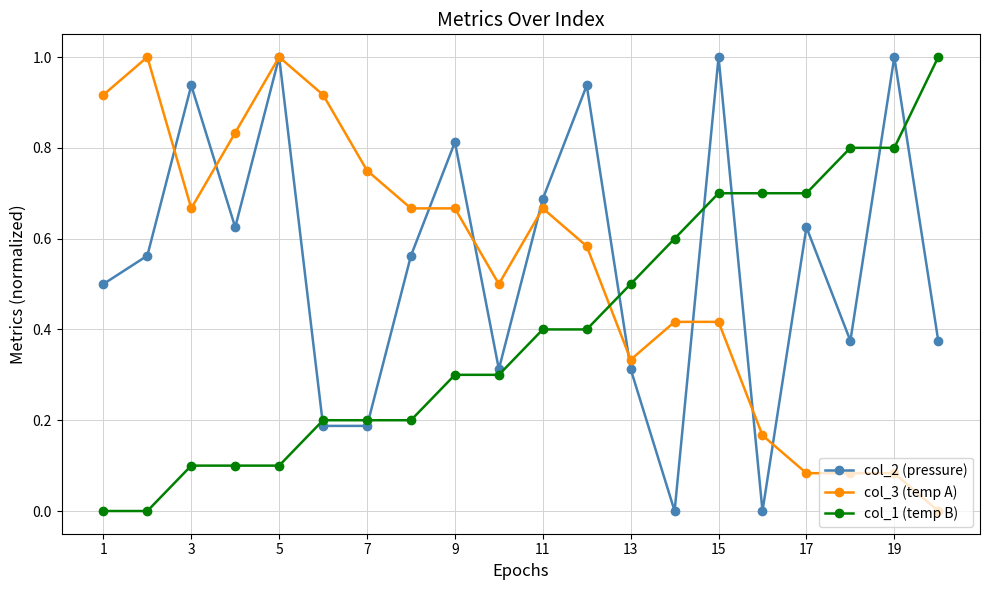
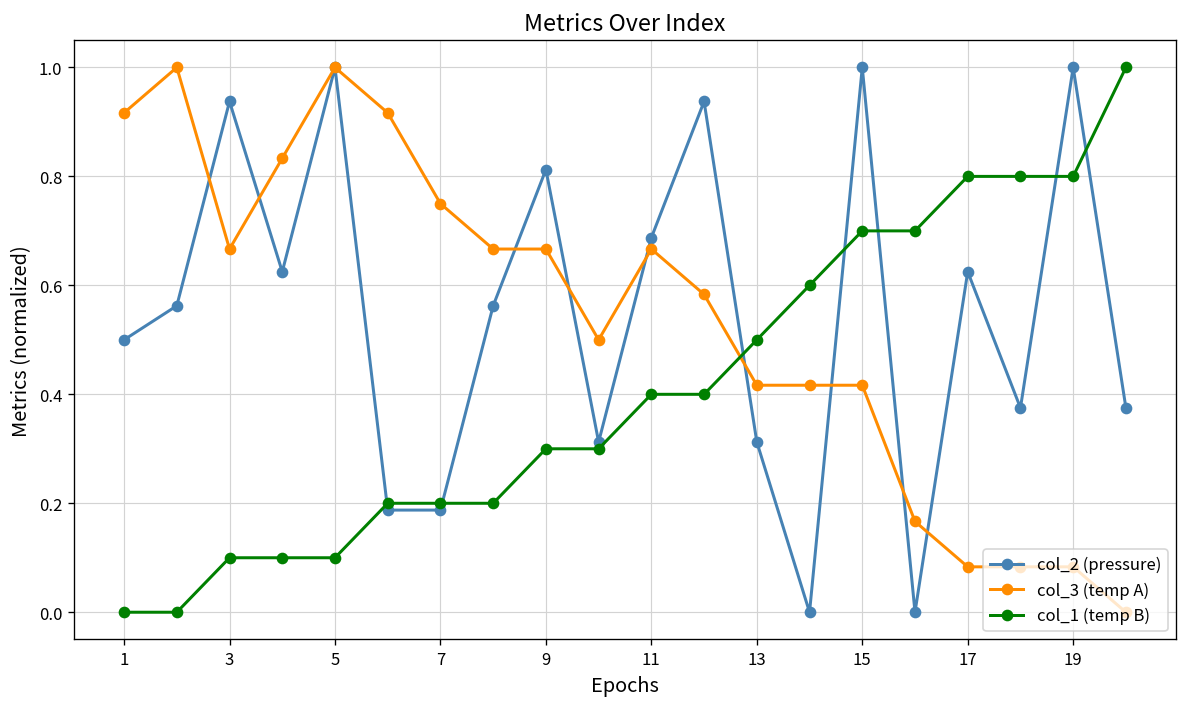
  {
    "col_2 (pressure)": {
      "1": 0.50,
      "3": 0.94,
      "7": 0.19,
      "9": 0.81,
      "11": 0.69,
      "13": 0.31,
      "15": 1.00,
      "17": 0.62,
      "19": 1.00
    },
    "col_3 (temp A)": {
      "1": 0.92,
      "3": 0.67,
      "7": 0.75,
      "9": 0.67,
      "11": 0.67,
-     "13": 0.33,
+     "13": 0.42,
      "15": 0.42,
      "17": 0.08
    },
    "col_1 (temp B)": {
      "1": 0.00,
      "3": 0.10,
      "5": 0.10,
      "7": 0.20,
      "9": 0.30,
      "11": 0.40,
      "13": 0.50,
      "15": 0.70,
-     "17": 0.70,
+     "17": 0.80,
      "19": 0.80
    }
  }
